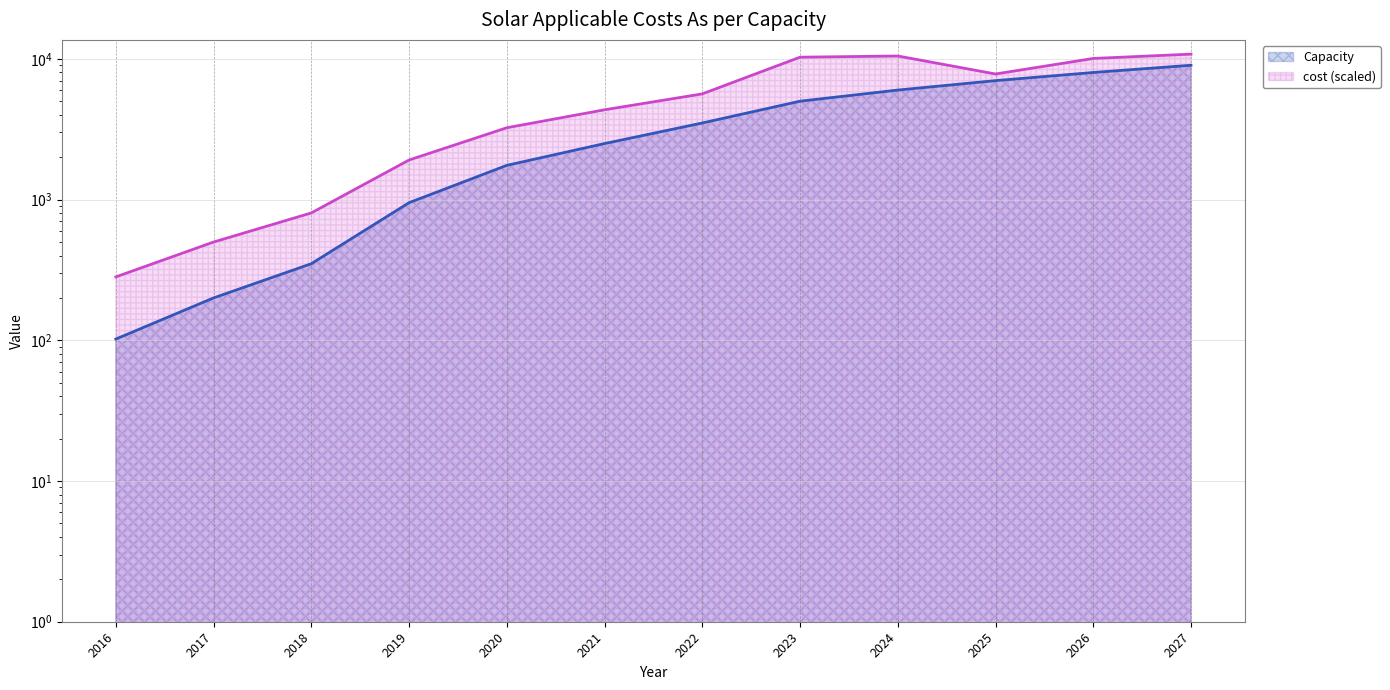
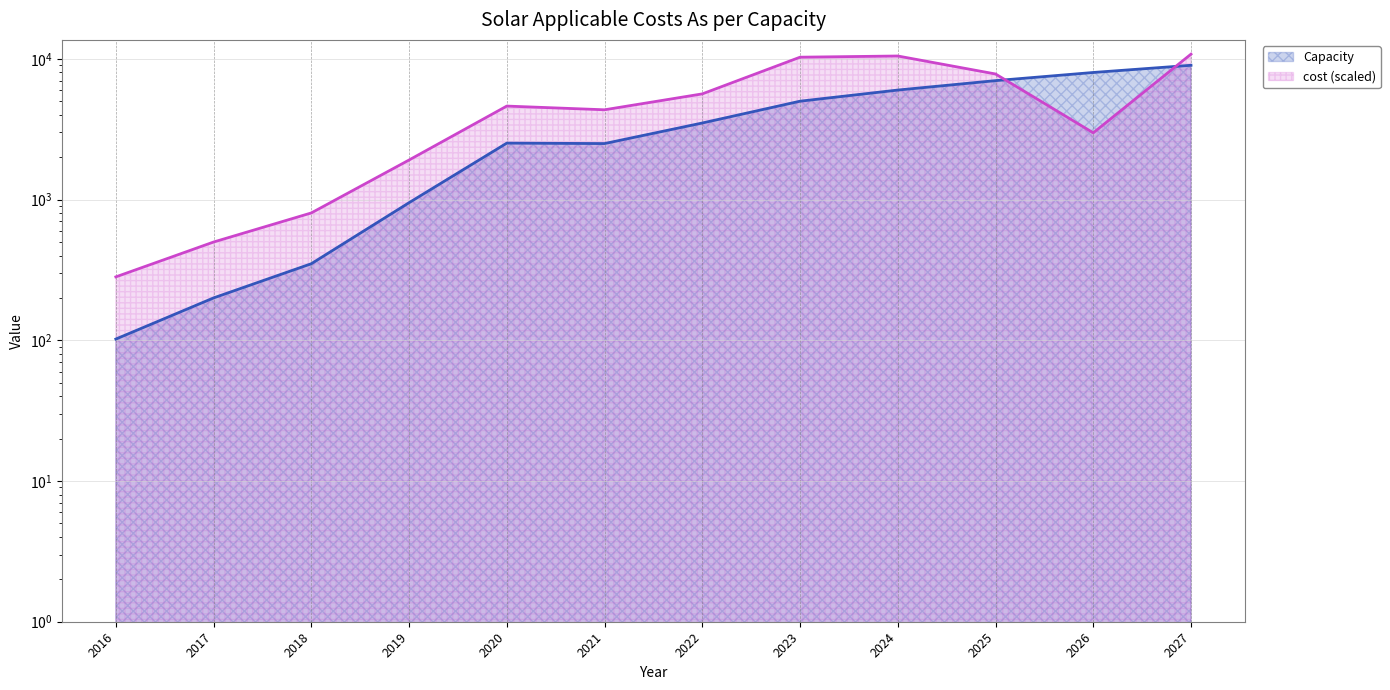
  {
    "Capacity": {
      "2016": 100,
      "2017": 200,
      "2018": 350,
      "2019": 1000,
-     "2020": 1800,
+     "2020": 2500,
      "2021": 2500,
      "2022": 3500,
      "2023": 5000,
      "2024": 6000,
      "2025": 7000,
      "2026": 8000,
      "2027": 9000
    },
    "cost (scaled)": {
      "2016": 280,
      "2017": 500,
      "2018": 800,
      "2019": 1900,
-     "2020": 3200,
+     "2020": 4600,
      "2021": 4300,
      "2022": 5600,
      "2023": 10000,
      "2024": 10000,
      "2025": 8000,
-     "2026": 10000,
+     "2026": 3000,
      "2027": 11000
    }
  }
